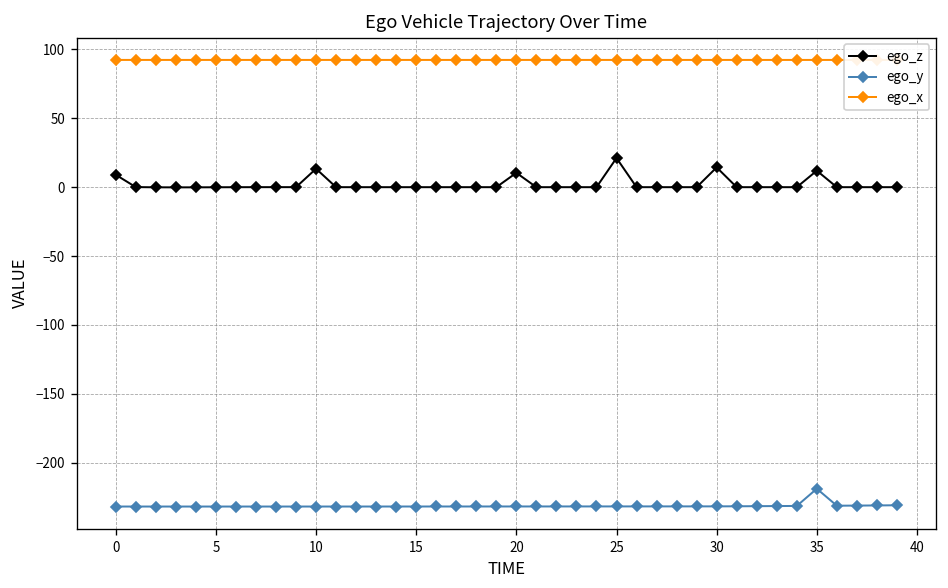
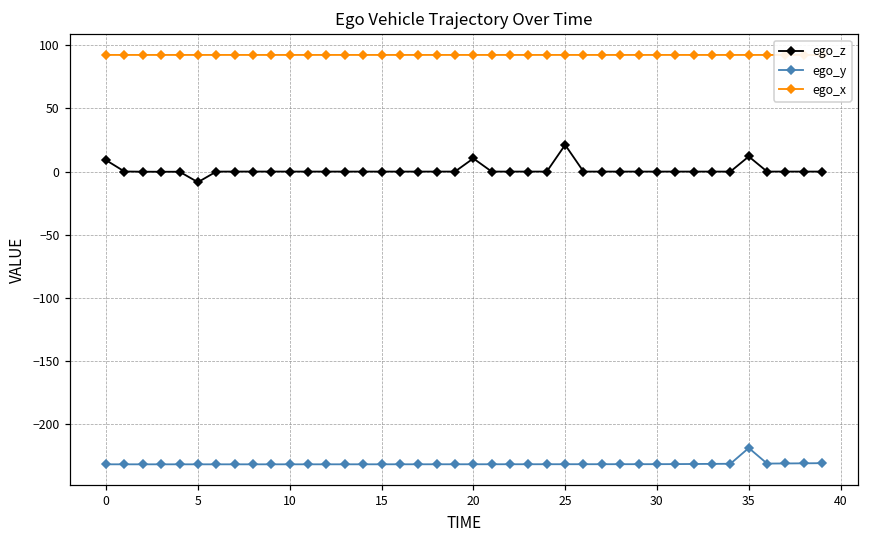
  {
    "ego_z": {
      "0": 9,
-     "5": 0,
-     "10": 13,
+     "5": -8,
+     "10": 0,
      "15": 0,
      "20": 10,
      "25": 21,
-     "30": 14,
+     "30": 0,
      "35": 12
    },
    "ego_y": {
      "0": -232,
      "5": -232,
      "10": -232,
      "15": -232,
      "20": -232,
      "25": -232,
      "30": -232,
      "35": -219
    },
    "ego_x": {
      "0": 92,
      "5": 92,
      "10": 92,
      "15": 92,
      "20": 92,
      "25": 92,
      "30": 92,
      "35": 92
    }
  }
